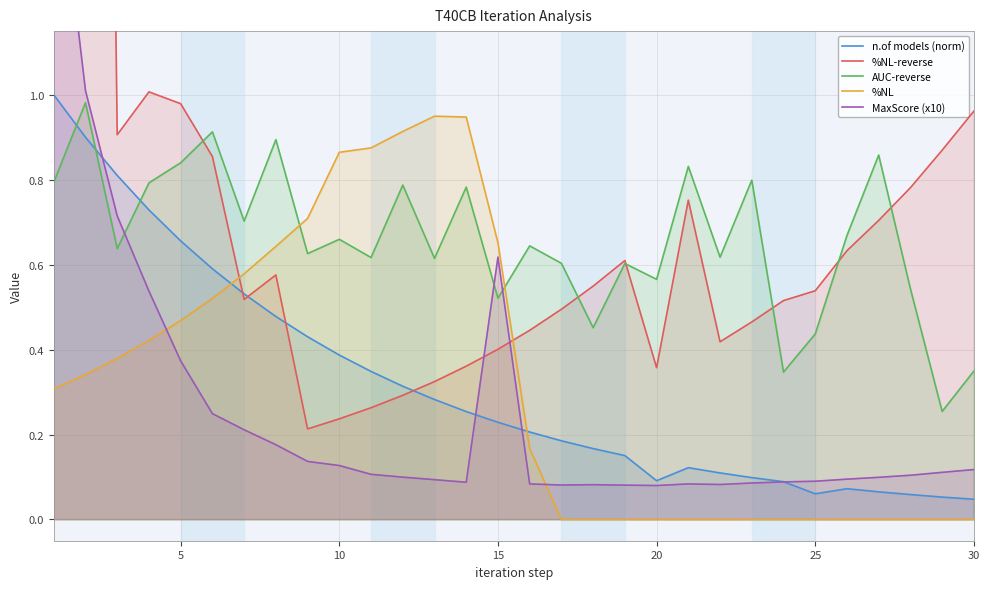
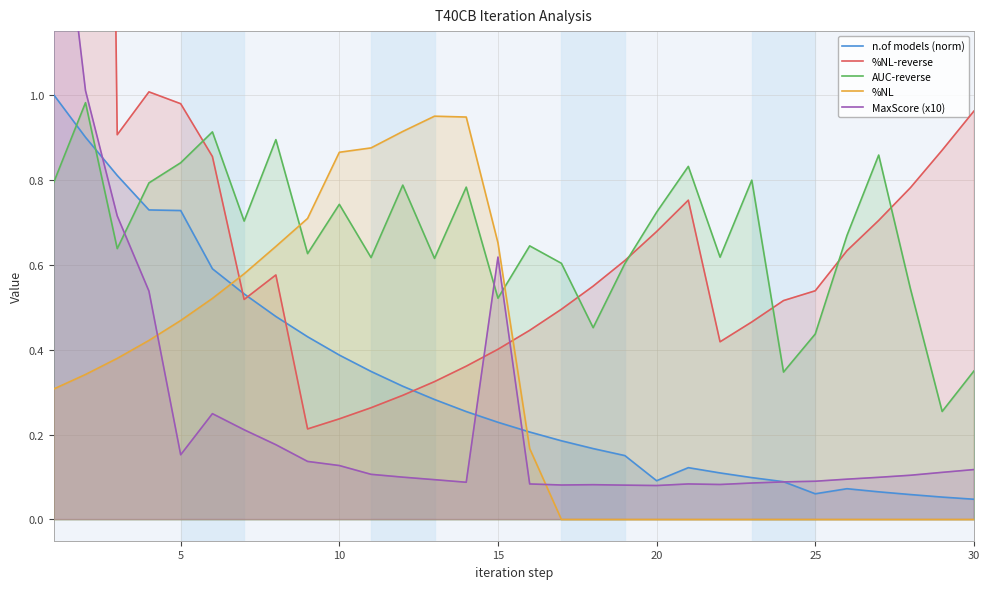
  {
    "n.of models (norm)": {
-     "5": 0.66,
+     "5": 0.73,
      "10": 0.39,
      "15": 0.23,
      "20": 0.09,
      "25": 0.06,
      "30": 0.05
    },
    "%NL-reverse": {
      "5": 0.98,
      "10": 0.24,
      "15": 0.40,
-     "20": 0.36,
+     "20": 0.68,
      "25": 0.54,
      "30": 0.96
    },
    "AUC-reverse": {
      "5": 0.84,
-     "10": 0.66,
+     "10": 0.74,
      "15": 0.52,
-     "20": 0.57,
+     "20": 0.72,
      "25": 0.44,
      "30": 0.35
    },
    "%NL": {
      "5": 0.47,
      "10": 0.86,
      "15": 0.65,
      "20": 0.00,
      "25": 0.00,
      "30": 0.00
    },
    "MaxScore (x10)": {
-     "5": 0.37,
+     "5": 0.15,
      "10": 0.13,
      "15": 0.62,
      "20": 0.08,
      "25": 0.09,
      "30": 0.12
    }
  }
